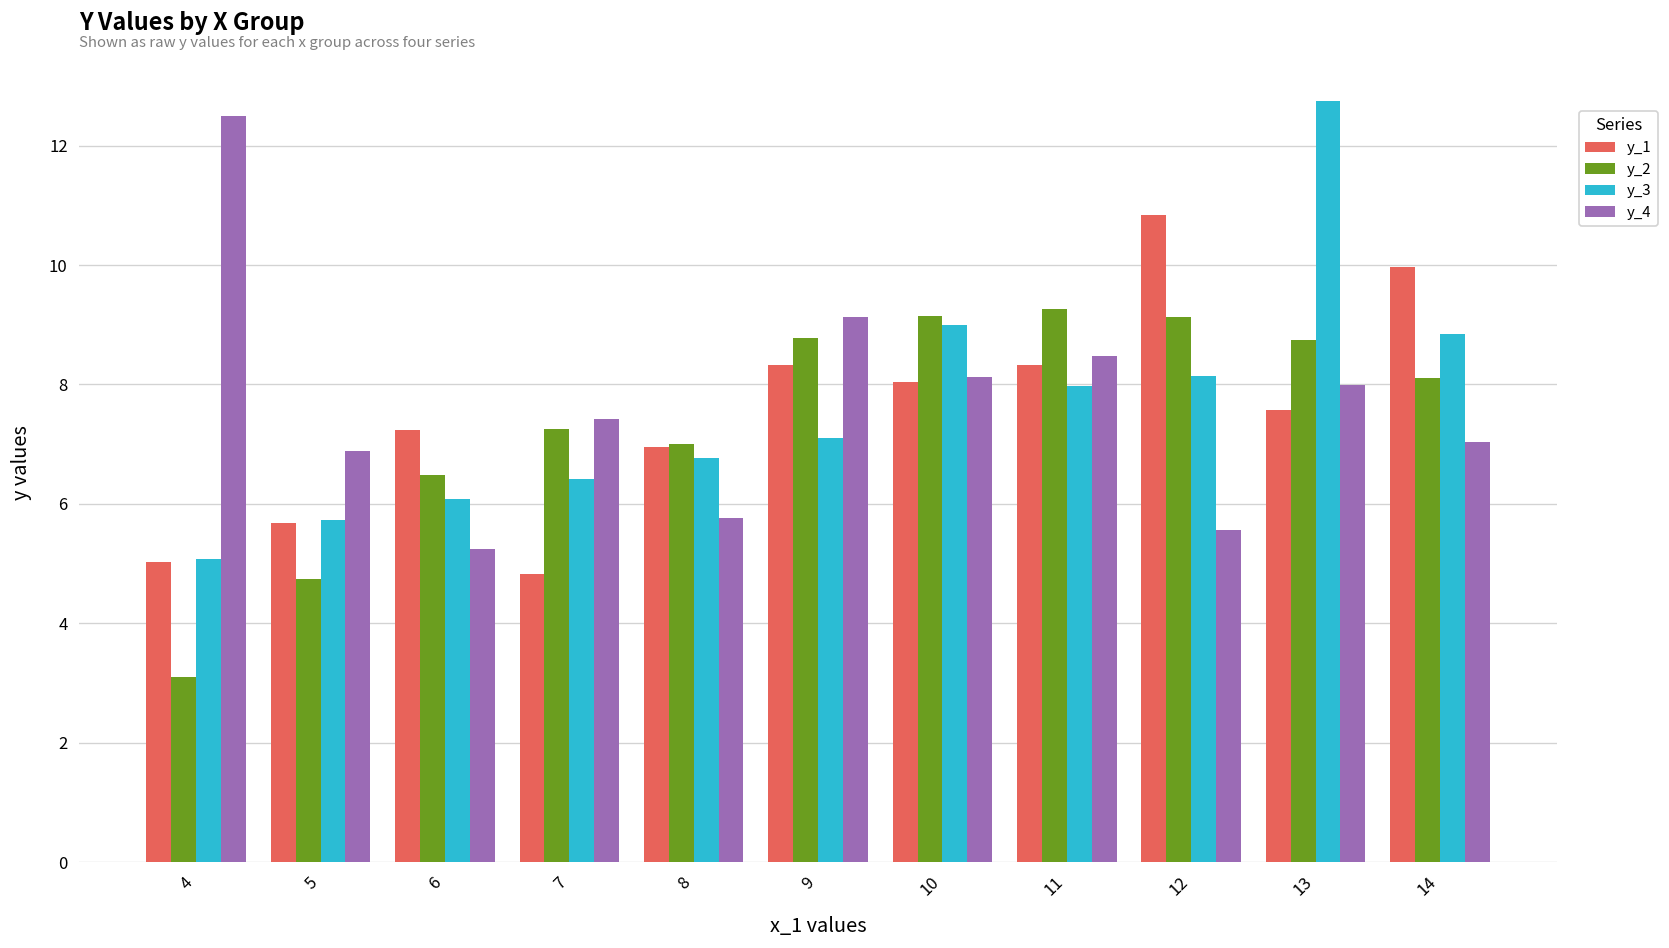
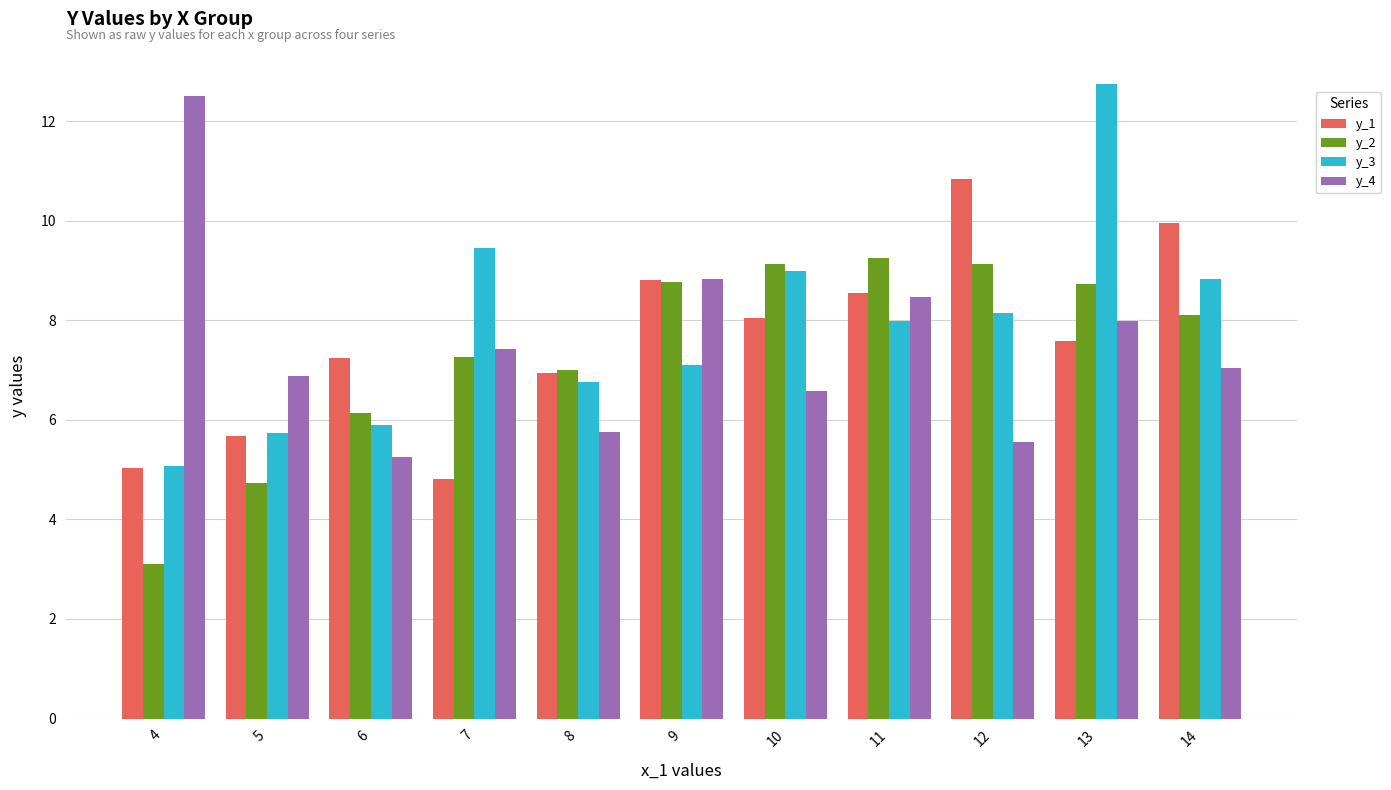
  {
    "y_1": {
      "4": 5.0,
      "5": 5.7,
      "6": 7.2,
      "7": 4.8,
      "8": 7.0,
-     "9": 8.3,
+     "9": 8.8,
      "10": 8.0,
-     "11": 8.3,
+     "11": 8.6,
      "12": 10.8,
      "13": 7.6,
      "14": 10.0
    },
    "y_2": {
      "4": 3.1,
      "5": 4.7,
-     "6": 6.5,
+     "6": 6.1,
      "7": 7.3,
      "8": 7.0,
      "9": 8.8,
      "10": 9.1,
      "11": 9.3,
      "12": 9.1,
      "13": 8.7,
      "14": 8.1
    },
    "y_3": {
      "4": 5.1,
      "5": 5.7,
-     "6": 6.1,
-     "7": 6.4,
+     "6": 5.9,
+     "7": 9.5,
      "8": 6.8,
      "9": 7.1,
      "10": 9.0,
      "11": 8.0,
      "12": 8.2,
      "13": 12.7,
      "14": 8.8
    },
    "y_4": {
      "4": 12.5,
      "5": 6.9,
      "6": 5.3,
      "7": 7.4,
      "8": 5.8,
-     "9": 9.1,
-     "10": 8.1,
+     "9": 8.8,
+     "10": 6.6,
      "11": 8.5,
      "12": 5.6,
      "13": 8.0,
      "14": 7.0
    }
  }
